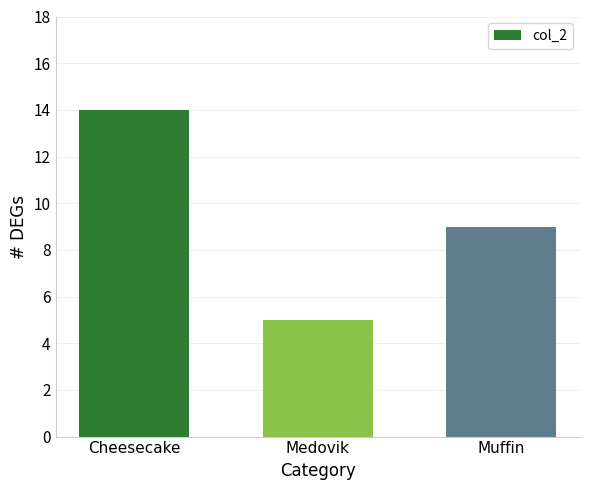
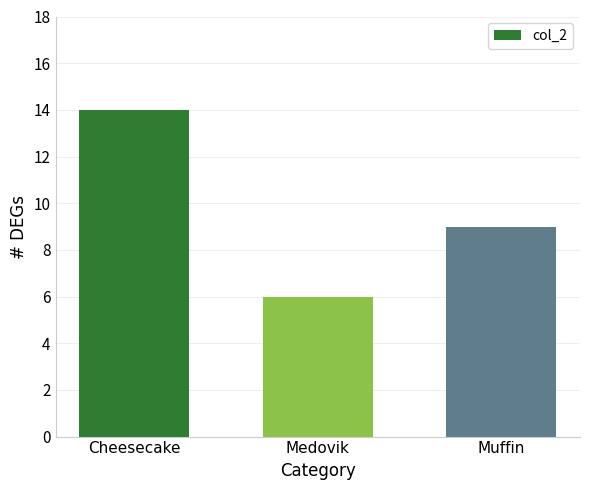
  {
    "Cheesecake": 14,
-   "Medovik": 5,
+   "Medovik": 6,
    "Muffin": 9
  }
